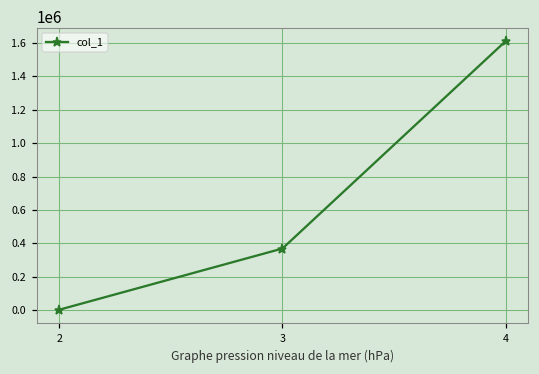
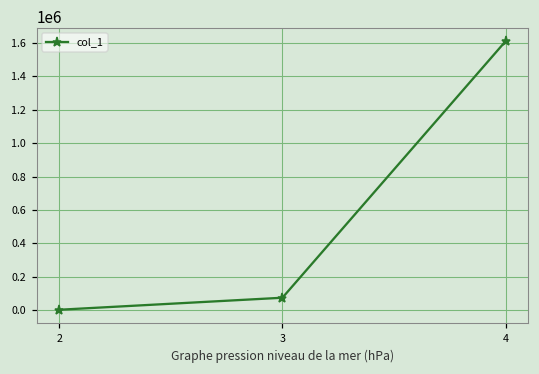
  {
    "2": 0,
-   "3": 370000,
+   "3": 70000,
    "4": 1610000
  }
